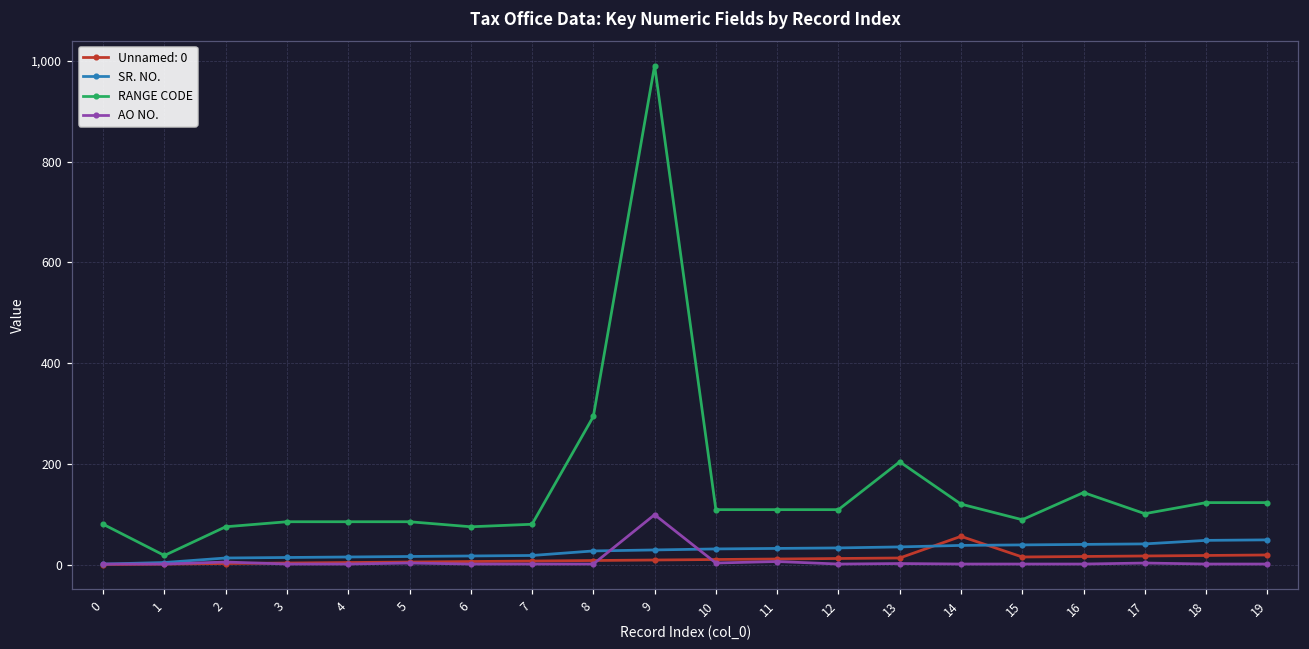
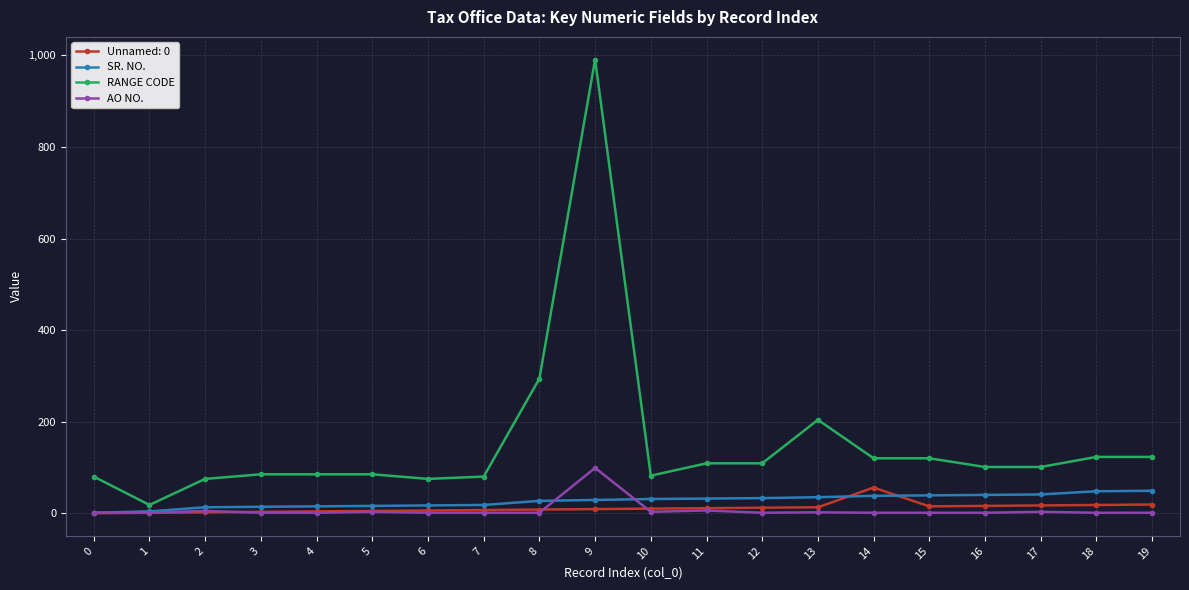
  {
    "Unnamed: 0": {
      "7": 10,
      "8": 10,
      "9": 10,
      "10": 10,
      "12": 10,
      "13": 10,
      "14": 60,
      "15": 20,
      "16": 20,
      "17": 20,
      "18": 20,
      "19": 20
    },
    "SR. NO.": {
      "2": 10,
      "3": 10,
      "4": 20,
      "5": 20,
      "6": 20,
      "7": 20,
      "8": 30,
      "9": 30,
      "10": 30,
      "11": 30,
      "12": 30,
      "13": 40,
      "14": 40,
      "15": 40,
      "16": 40,
      "17": 40,
      "18": 50,
      "19": 50
    },
    "RANGE CODE": {
      "0": 80,
      "1": 20,
      "2": 80,
      "3": 90,
      "4": 90,
      "5": 90,
      "6": 80,
      "7": 80,
      "8": 290,
      "9": 990,
-     "10": 110,
+     "10": 80,
      "11": 110,
      "12": 110,
      "13": 200,
      "14": 120,
-     "15": 90,
-     "16": 140,
+     "15": 120,
+     "16": 100,
      "17": 100,
      "18": 120,
      "19": 120
    },
    "AO NO.": {
      "7": 0,
      "8": 0,
      "9": 100,
      "10": 0,
      "12": 0,
      "13": 0,
      "14": 0,
      "15": 0,
      "16": 0,
      "17": 0,
      "18": 0,
      "19": 0
    }
  }
